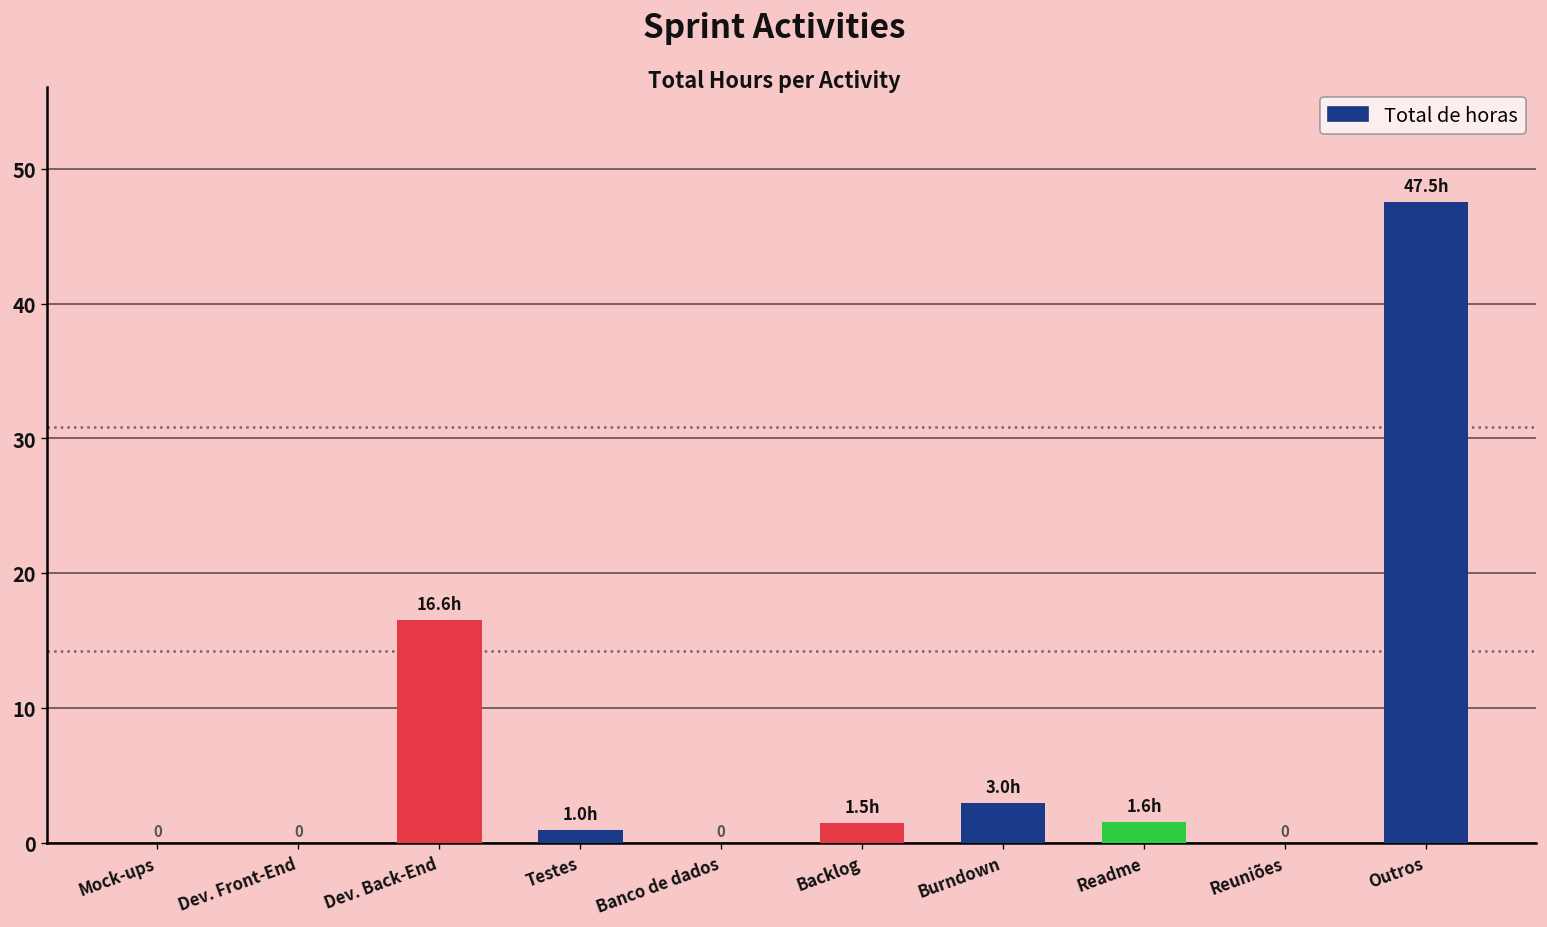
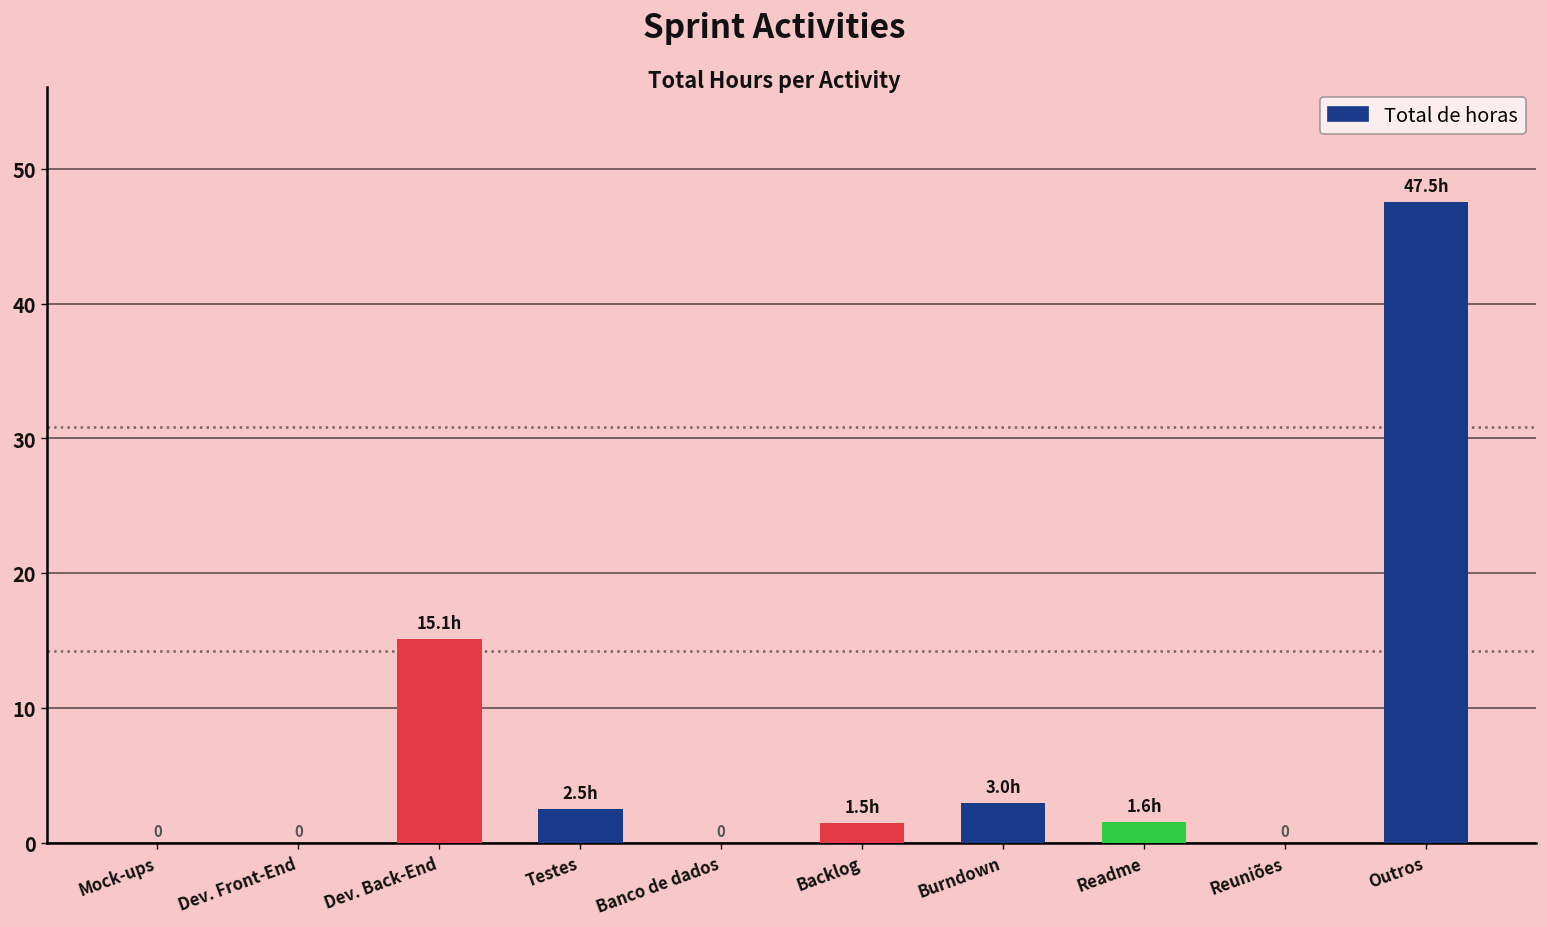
  {
    "Mock-ups": "0",
    "Dev. Front-End": "0",
-   "Dev. Back-End": "16.6h",
-   "Testes": "1.0h",
+   "Dev. Back-End": "15.1h",
+   "Testes": "2.5h",
    "Banco de dados": "0",
    "Backlog": "1.5h",
    "Burndown": "3.0h",
    "Readme": "1.6h",
    "Reuniões": "0",
    "Outros": "47.5h"
  }
